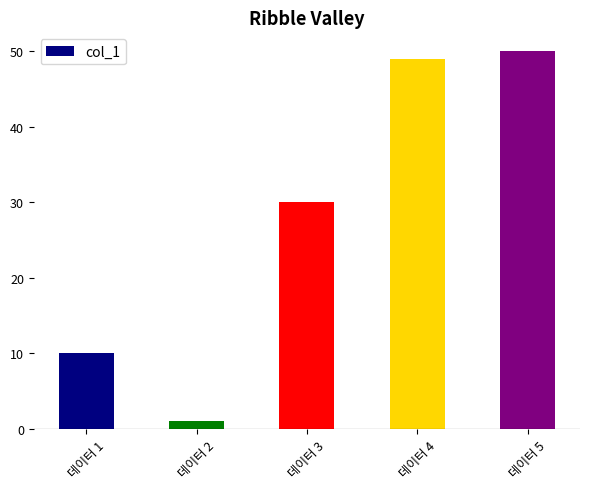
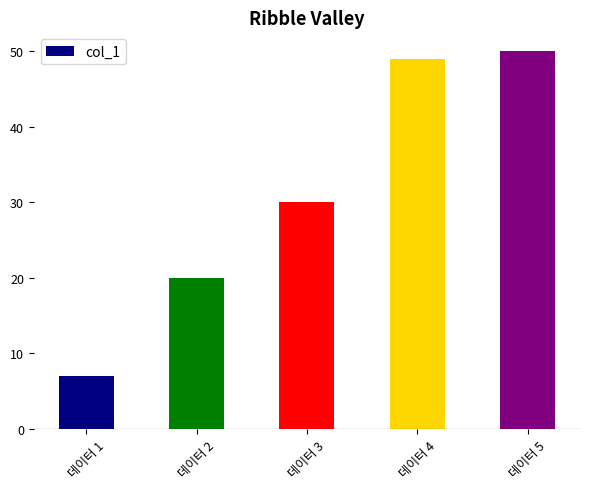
  {
-   "데이터 1": 10,
-   "데이터 2": 1,
+   "데이터 1": 7,
+   "데이터 2": 20,
    "데이터 3": 30,
    "데이터 4": 49,
    "데이터 5": 50
  }
